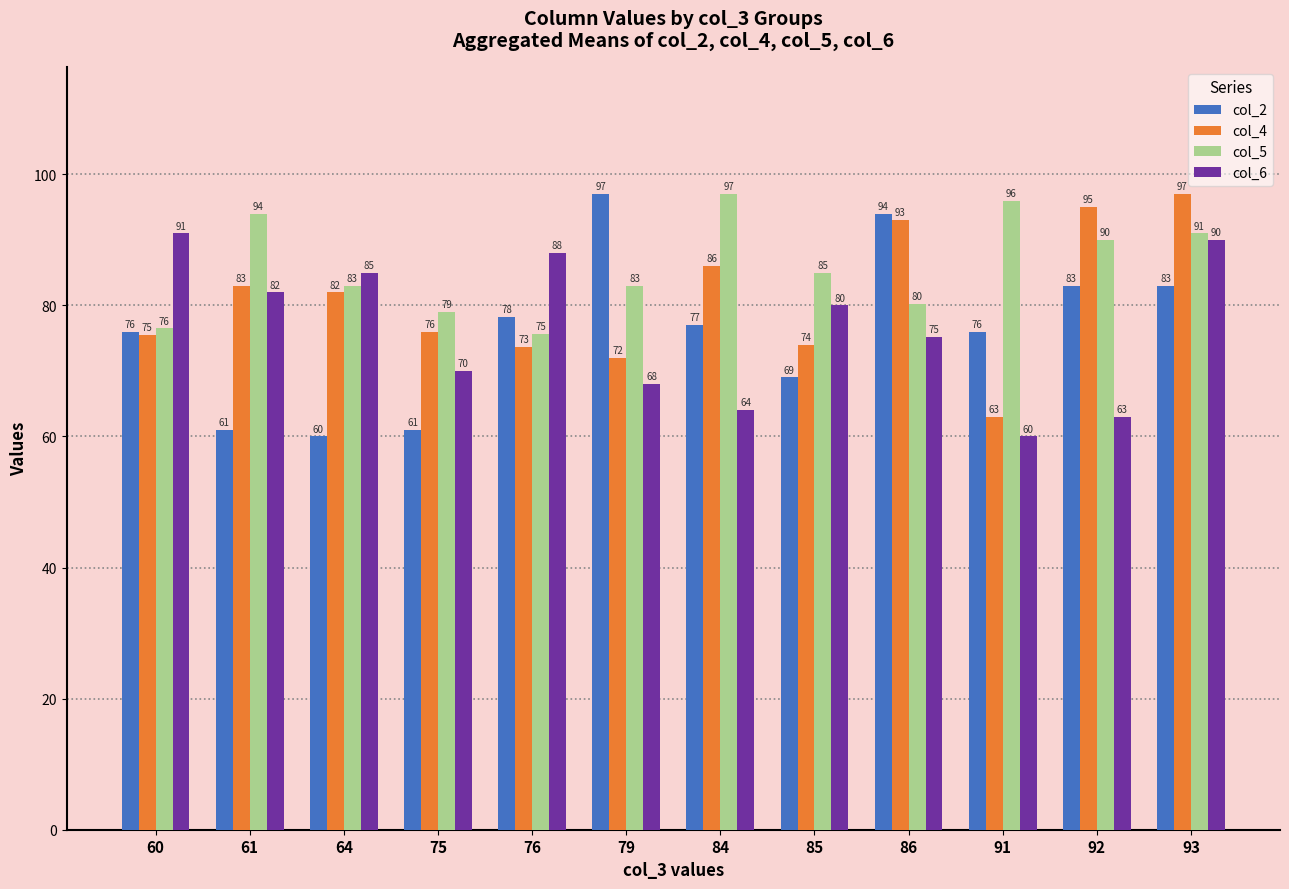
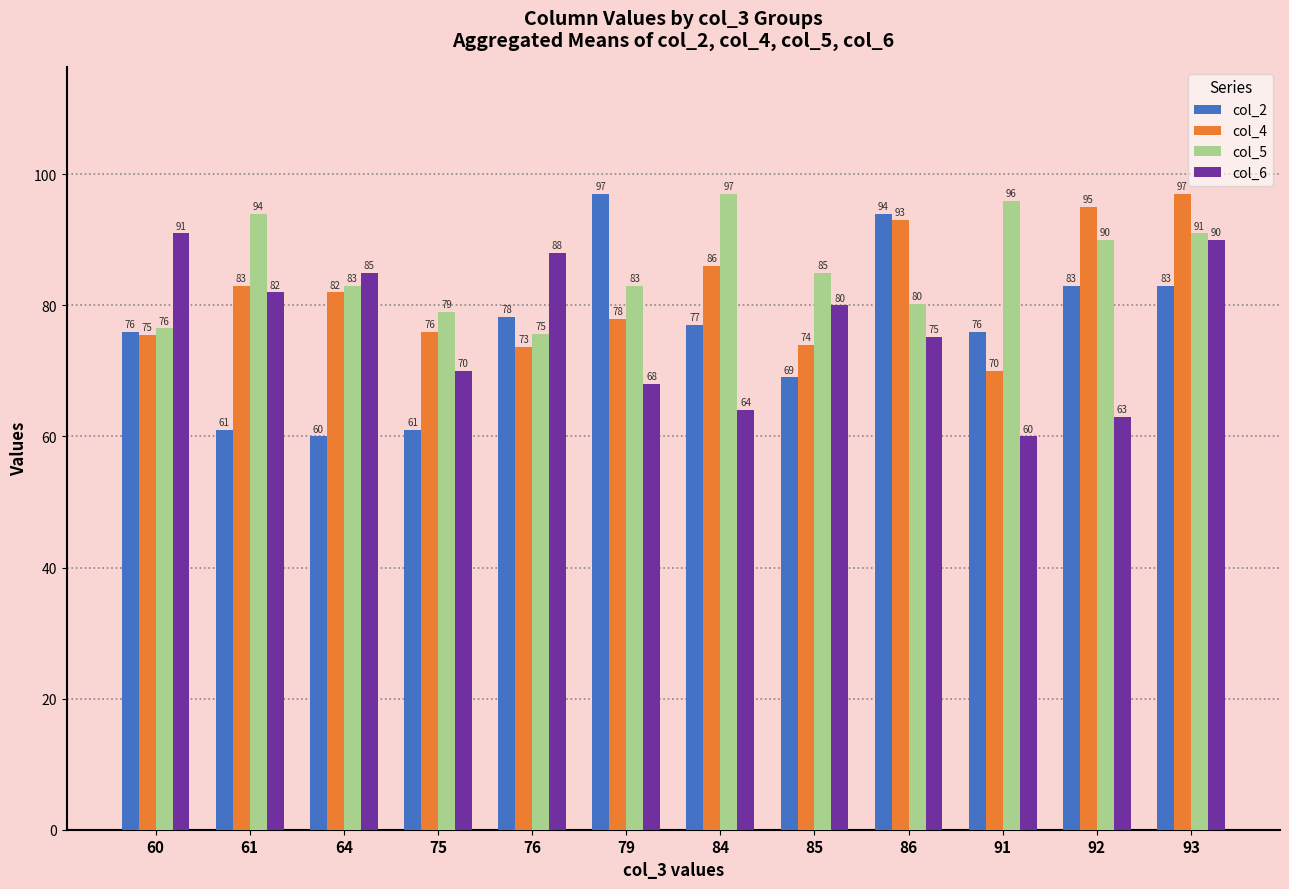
  {
    "col_2": {
      "60": 76,
      "61": 61,
      "64": 60,
      "75": 61,
      "76": 78,
      "79": 97,
      "84": 77,
      "85": 69,
      "86": 94,
      "91": 76,
      "92": 83,
      "93": 83
    },
    "col_4": {
      "60": 75,
      "61": 83,
      "64": 82,
      "75": 76,
-     "79": 72,
+     "79": 78,
      "84": 86,
      "85": 74,
      "86": 93,
-     "91": 63,
+     "91": 70,
      "92": 95,
      "93": 97
    },
    "col_5": {
      "60": 76,
      "61": 94,
      "64": 83,
      "75": 79,
      "79": 83,
      "84": 97,
      "85": 85,
      "86": 80,
      "91": 96,
      "92": 90,
      "93": 91
    },
    "col_6": {
      "60": 91,
      "61": 82,
      "64": 85,
      "75": 70,
      "76": 88,
      "79": 68,
      "84": 64,
      "85": 80,
      "86": 75,
      "91": 60,
      "92": 63,
      "93": 90
    }
  }
